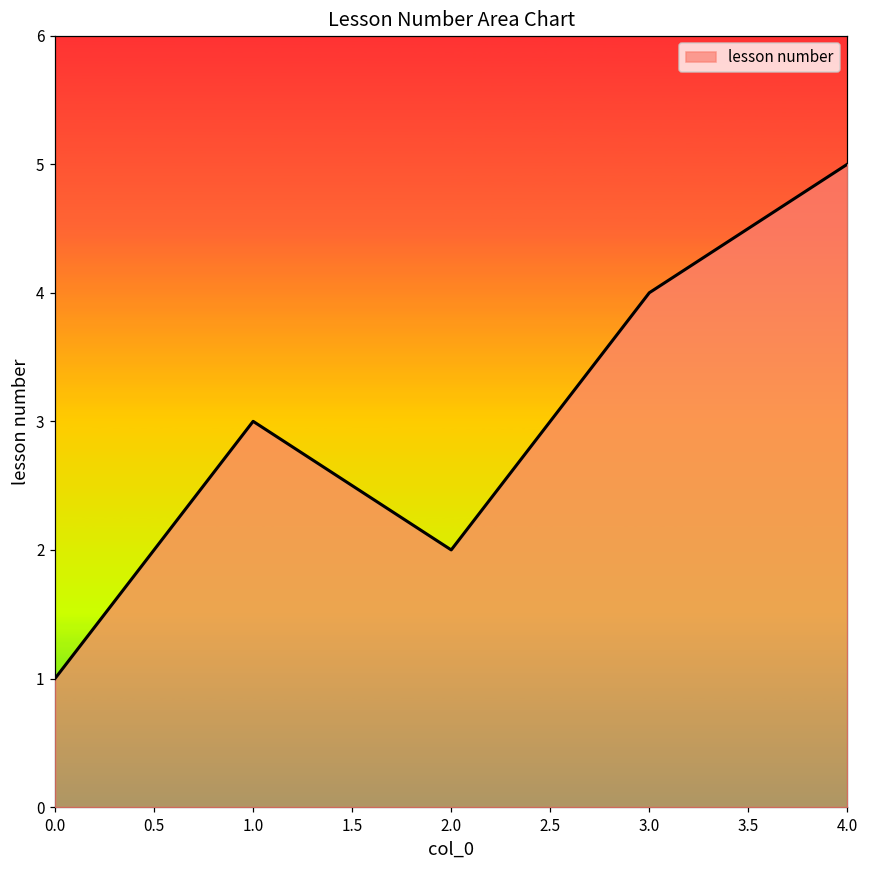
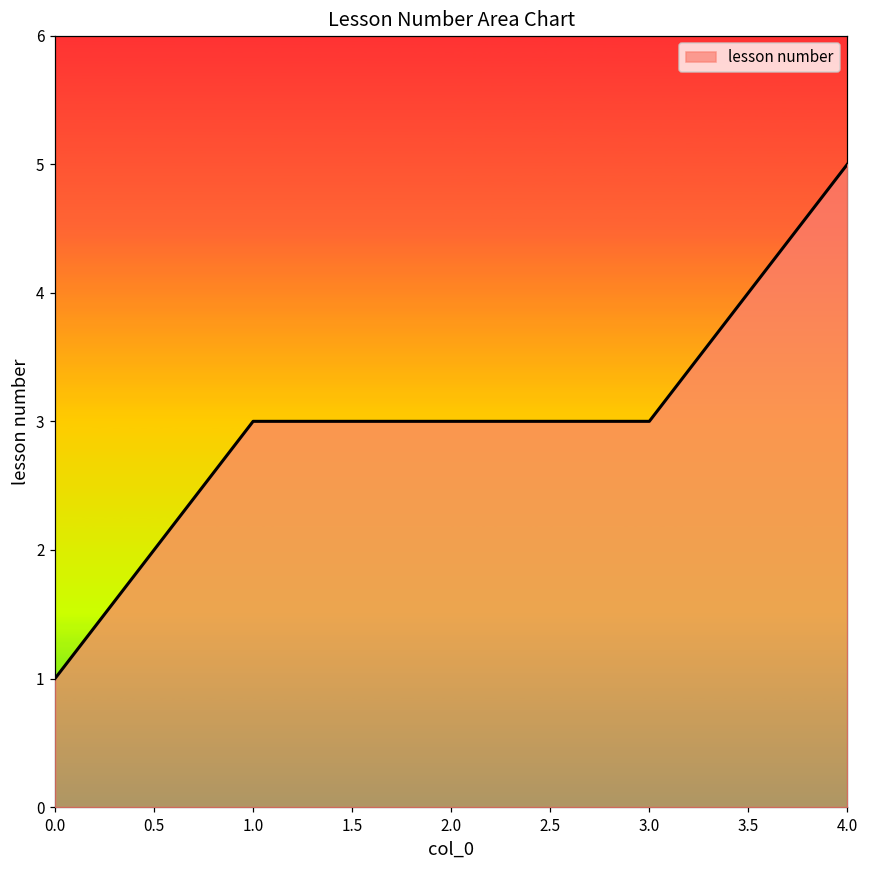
  {
    "0.0": 1,
    "1.0": 3,
-   "2.0": 2,
-   "3.0": 4,
+   "2.0": 3,
+   "3.0": 3,
    "4.0": 5
  }
